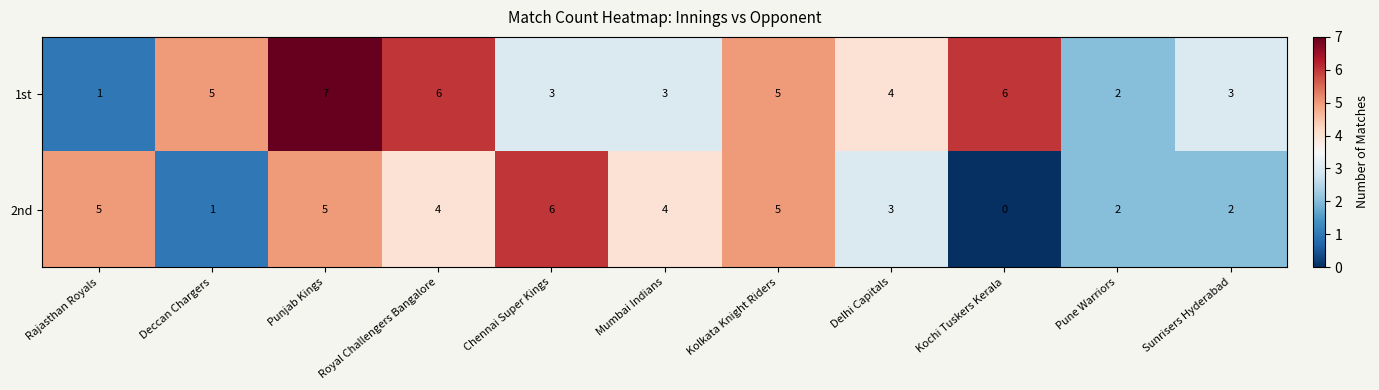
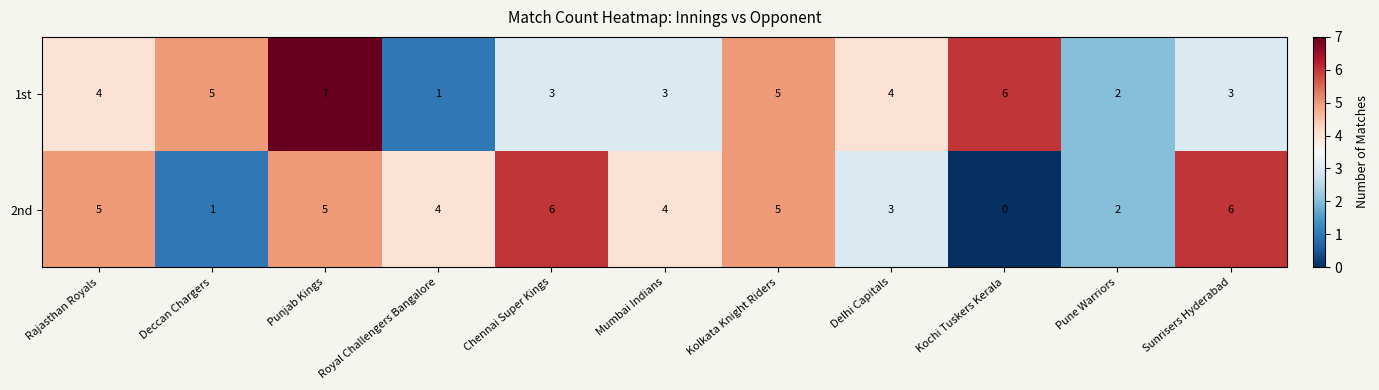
  {
    "1st": {
-     "Rajasthan Royals": 1,
+     "Rajasthan Royals": 4,
      "Deccan Chargers": 5,
      "Punjab Kings": 7,
-     "Royal Challengers Bangalore": 6,
+     "Royal Challengers Bangalore": 1,
      "Chennai Super Kings": 3,
      "Mumbai Indians": 3,
      "Kolkata Knight Riders": 5,
      "Delhi Capitals": 4,
      "Kochi Tuskers Kerala": 6,
      "Pune Warriors": 2,
      "Sunrisers Hyderabad": 3
    },
    "2nd": {
      "Rajasthan Royals": 5,
      "Deccan Chargers": 1,
      "Punjab Kings": 5,
      "Royal Challengers Bangalore": 4,
      "Chennai Super Kings": 6,
      "Mumbai Indians": 4,
      "Kolkata Knight Riders": 5,
      "Delhi Capitals": 3,
      "Kochi Tuskers Kerala": 0,
      "Pune Warriors": 2,
-     "Sunrisers Hyderabad": 2
+     "Sunrisers Hyderabad": 6
    }
  }
